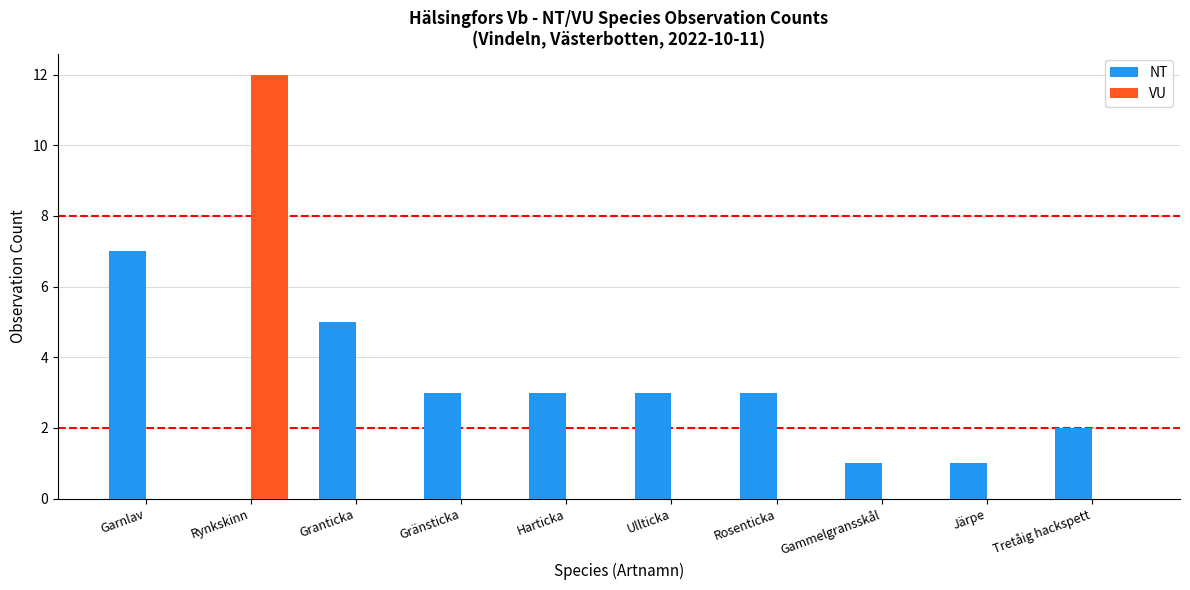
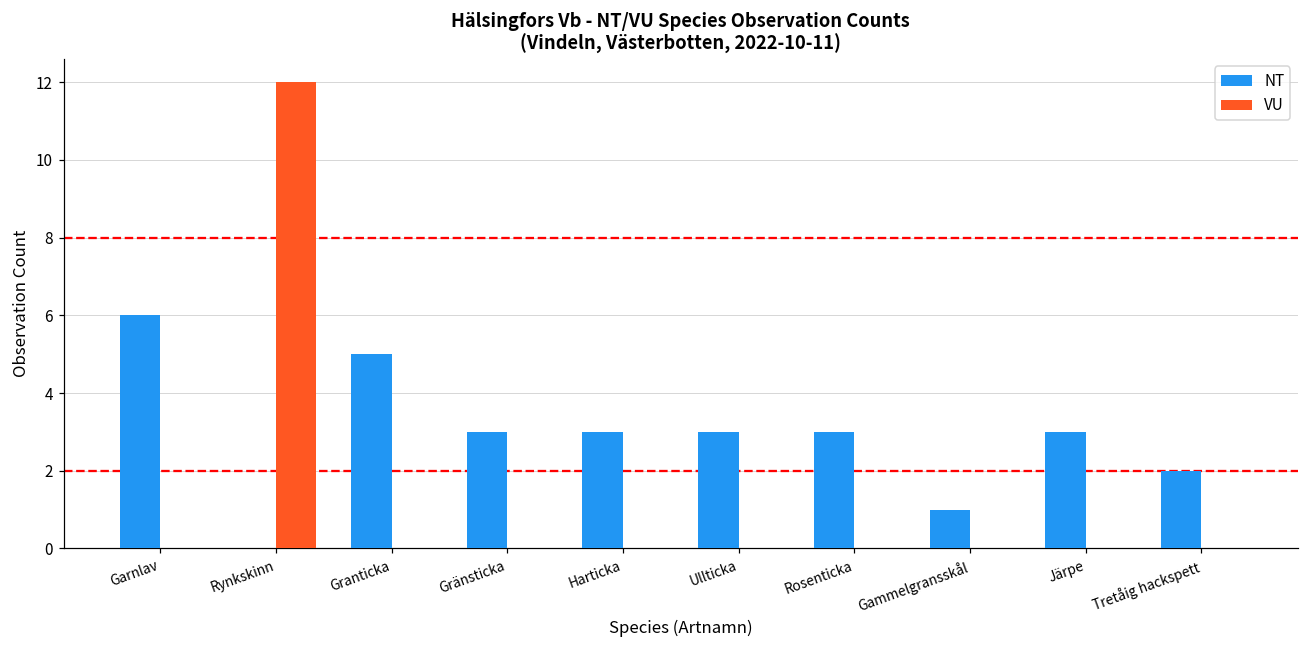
  {
    "NT": {
-     "Garnlav": 7,
+     "Garnlav": 6,
      "Rynkskinn": 0,
      "Granticka": 5,
      "Gränsticka": 3,
      "Harticka": 3,
      "Ullticka": 3,
      "Rosenticka": 3,
      "Gammelgransskål": 1,
-     "Järpe": 1,
+     "Järpe": 3,
      "Tretåig hackspett": 2
    },
    "VU": {
      "Garnlav": 0,
      "Rynkskinn": 12,
      "Granticka": 0,
      "Gränsticka": 0,
      "Harticka": 0,
      "Ullticka": 0,
      "Rosenticka": 0,
      "Gammelgransskål": 0,
      "Järpe": 0,
      "Tretåig hackspett": 0
    }
  }
